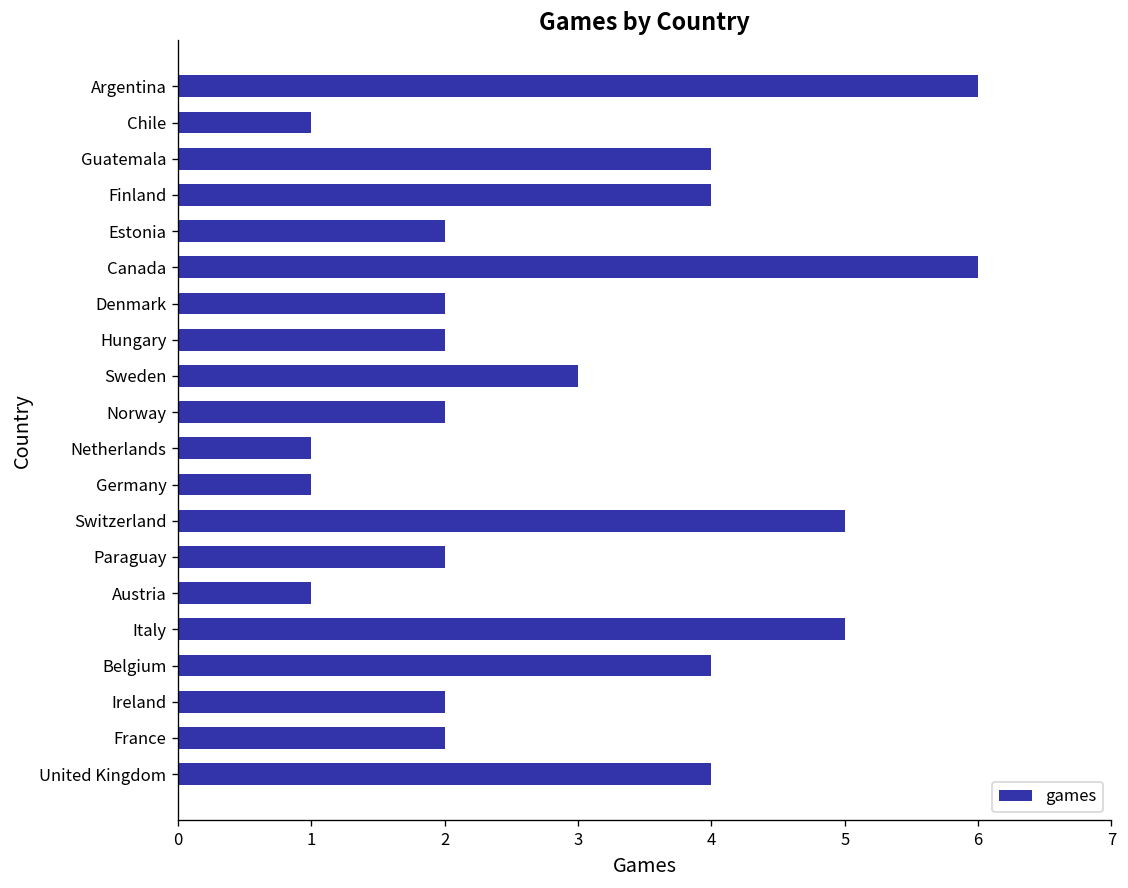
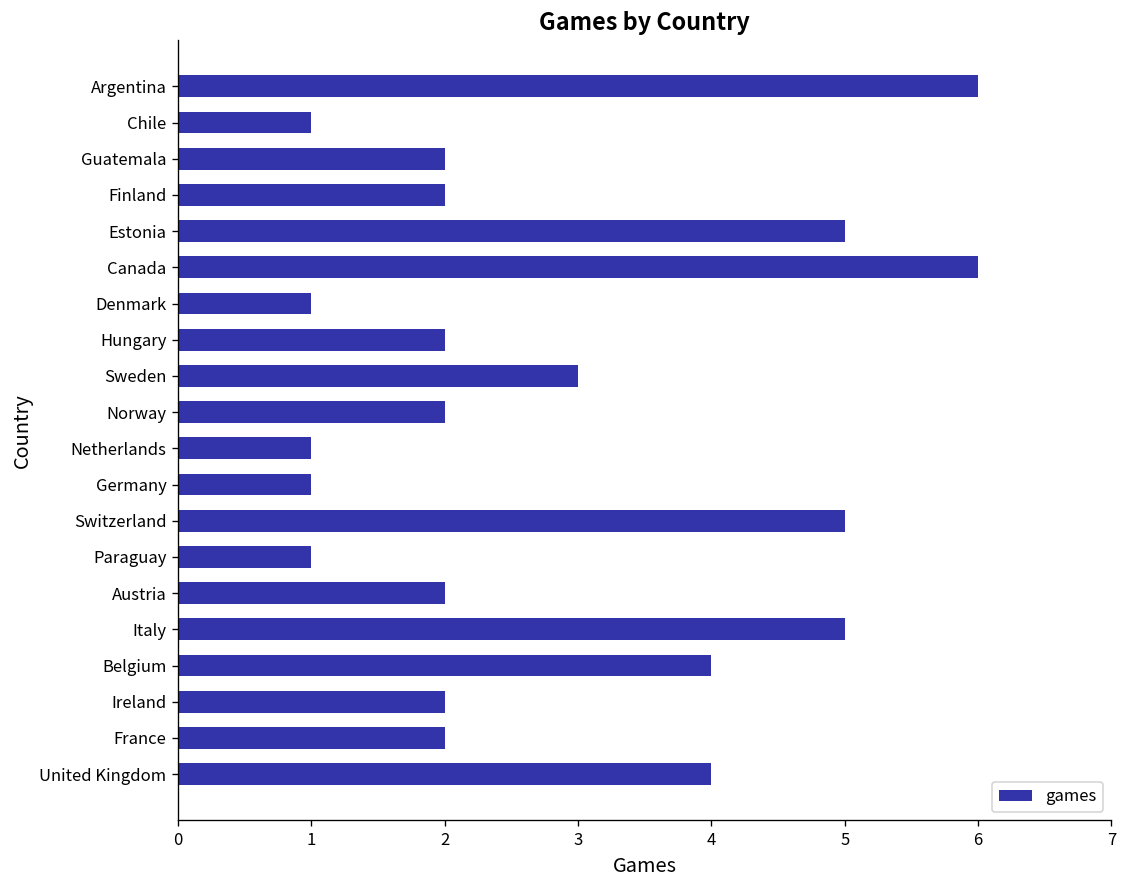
  {
    "Argentina": 6,
    "Chile": 1,
-   "Guatemala": 4,
-   "Finland": 4,
-   "Estonia": 2,
+   "Guatemala": 2,
+   "Finland": 2,
+   "Estonia": 5,
    "Canada": 6,
-   "Denmark": 2,
+   "Denmark": 1,
    "Hungary": 2,
    "Sweden": 3,
    "Norway": 2,
    "Netherlands": 1,
    "Germany": 1,
    "Switzerland": 5,
-   "Paraguay": 2,
-   "Austria": 1,
+   "Paraguay": 1,
+   "Austria": 2,
    "Italy": 5,
    "Belgium": 4,
    "Ireland": 2,
    "France": 2,
    "United Kingdom": 4
  }
